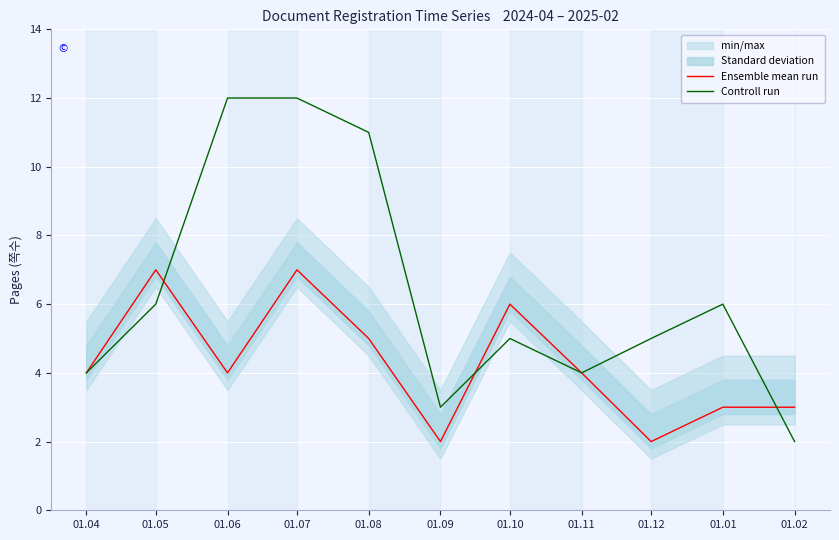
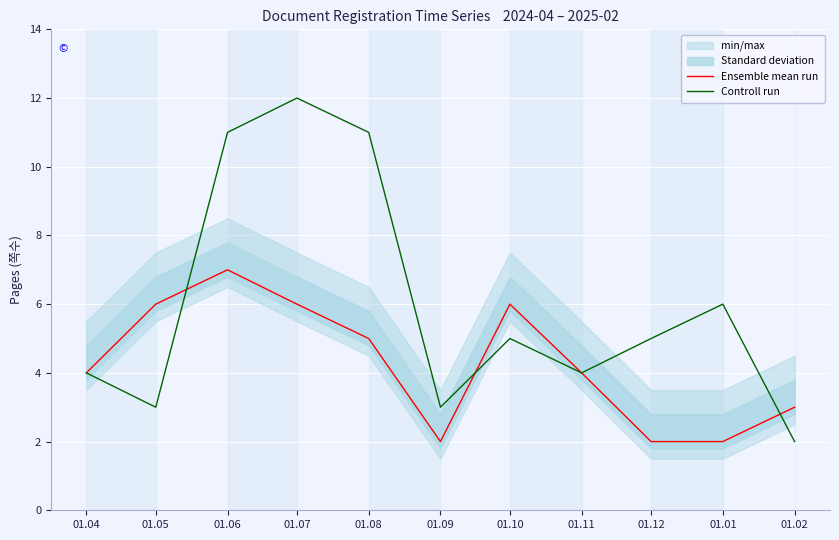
  {
    "Ensemble mean run": {
-     "01.05": 7,
-     "01.06": 4,
-     "01.07": 7,
+     "01.05": 6,
+     "01.06": 7,
+     "01.07": 6,
      "01.08": 5,
      "01.09": 2,
      "01.10": 6,
      "01.12": 2,
-     "01.01": 3,
+     "01.01": 2,
      "01.02": 3
    },
    "Controll run": {
-     "01.05": 6,
-     "01.06": 12,
+     "01.05": 3,
+     "01.06": 11,
      "01.07": 12,
      "01.08": 11,
      "01.09": 3,
      "01.10": 5,
      "01.12": 5,
      "01.01": 6,
      "01.02": 2
    }
  }
